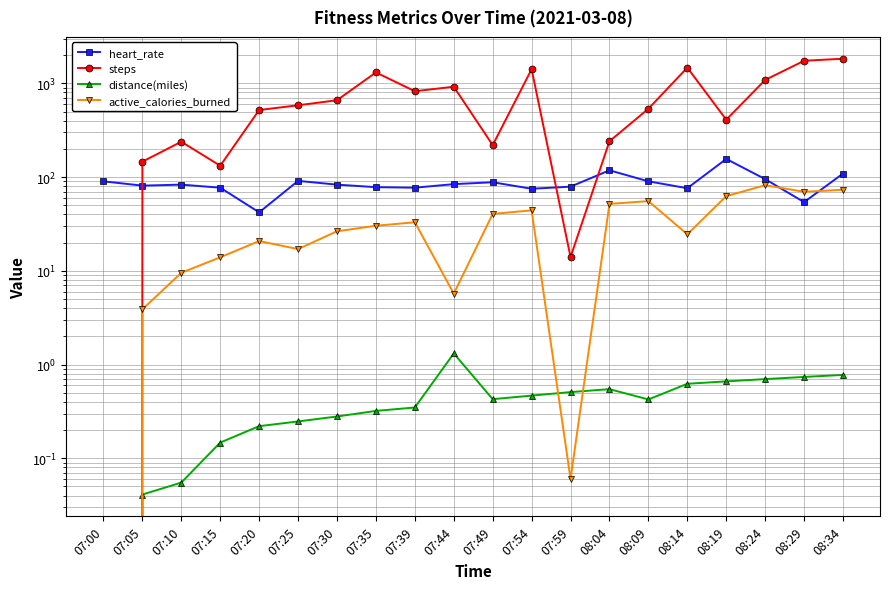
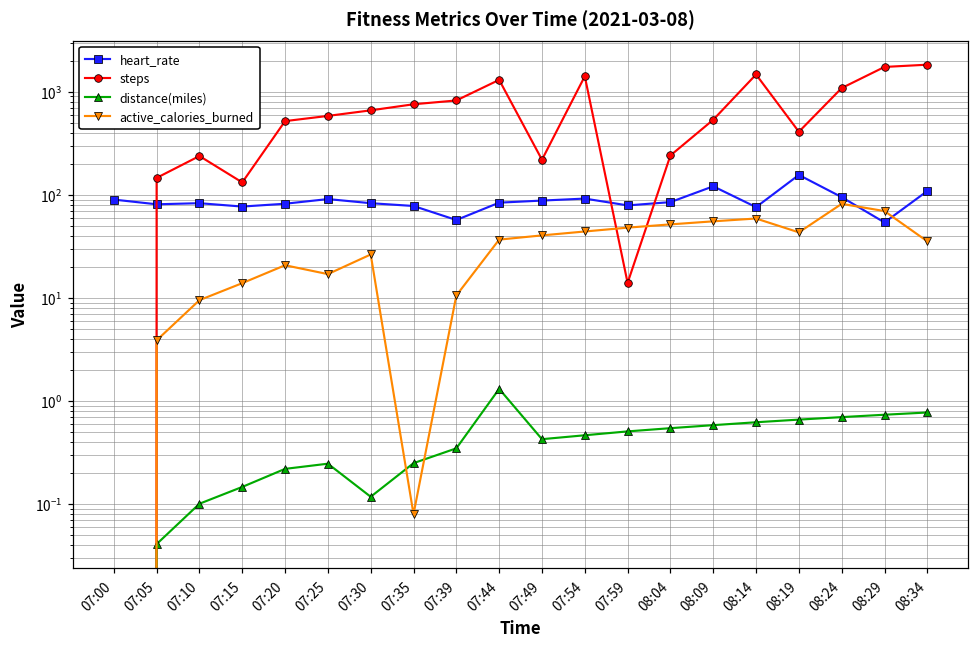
  {
    "heart_rate": {
      "07:00": 90,
      "07:05": 80,
      "07:10": 80,
      "07:15": 80,
-     "07:20": 40,
+     "07:20": 80,
      "07:25": 90,
      "07:30": 80,
      "07:35": 80,
-     "07:39": 80,
+     "07:39": 60,
      "07:44": 80,
      "07:49": 90,
-     "07:54": 80,
+     "07:54": 90,
      "07:59": 80,
-     "08:04": 120,
-     "08:09": 90,
+     "08:04": 90,
+     "08:09": 120,
      "08:14": 80,
      "08:19": 160,
      "08:24": 100,
      "08:29": 50,
      "08:34": 110
    },
    "steps": {
      "07:05": 150,
      "07:10": 240,
      "07:15": 130,
      "07:20": 500,
      "07:25": 600,
      "07:30": 700,
-     "07:35": 1300,
+     "07:35": 800,
      "07:39": 800,
-     "07:44": 900,
+     "07:44": 1300,
      "07:49": 220,
      "07:54": 1400,
      "07:59": 14,
      "08:04": 240,
      "08:09": 500,
      "08:14": 1500,
      "08:19": 400,
      "08:24": 1100,
      "08:29": 1700,
      "08:34": 1800
    },
    "distance(miles)": {
      "07:05": 0.04,
-     "07:10": 0.06,
+     "07:10": 0.10,
      "07:15": 0.15,
      "07:20": 0.22,
      "07:25": 0.25,
-     "07:30": 0.28,
-     "07:35": 0.32,
+     "07:30": 0.12,
+     "07:35": 0.25,
      "07:39": 0.35,
      "07:44": 1.3,
      "07:49": 0.4,
      "07:54": 0.5,
      "07:59": 0.5,
      "08:04": 0.5,
-     "08:09": 0.4,
+     "08:09": 0.6,
      "08:14": 0.6,
      "08:19": 0.7,
      "08:24": 0.7,
      "08:29": 0.7,
      "08:34": 0.8
    },
    "active_calories_burned": {
      "07:05": 3.9,
      "07:10": 10,
      "07:15": 14,
      "07:20": 21,
      "07:25": 17,
      "07:30": 26,
-     "07:35": 30,
-     "07:39": 33,
-     "07:44": 6,
+     "07:35": 0.08,
+     "07:39": 11,
+     "07:44": 37,
      "07:49": 40,
      "07:54": 40,
-     "07:59": 0.06,
+     "07:59": 50,
      "08:04": 50,
      "08:09": 60,
-     "08:14": 25,
-     "08:19": 60,
+     "08:14": 60,
+     "08:19": 40,
      "08:24": 80,
      "08:29": 70,
-     "08:34": 70
+     "08:34": 35
    }
  }
